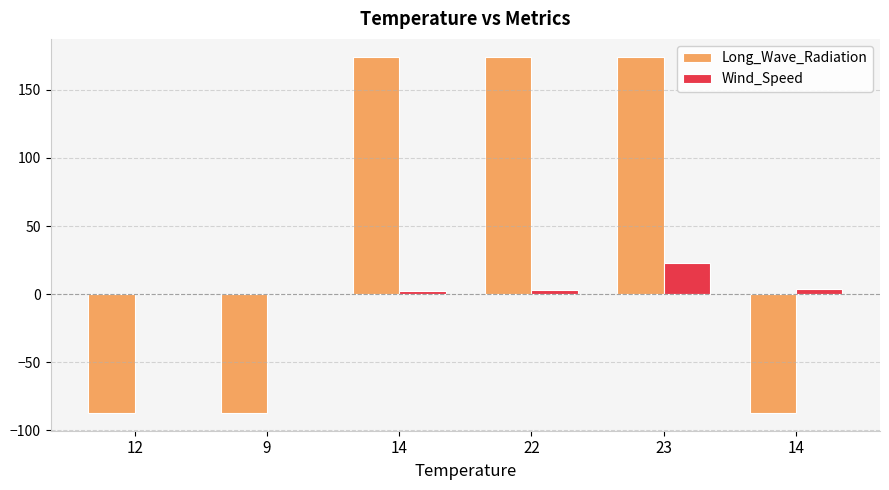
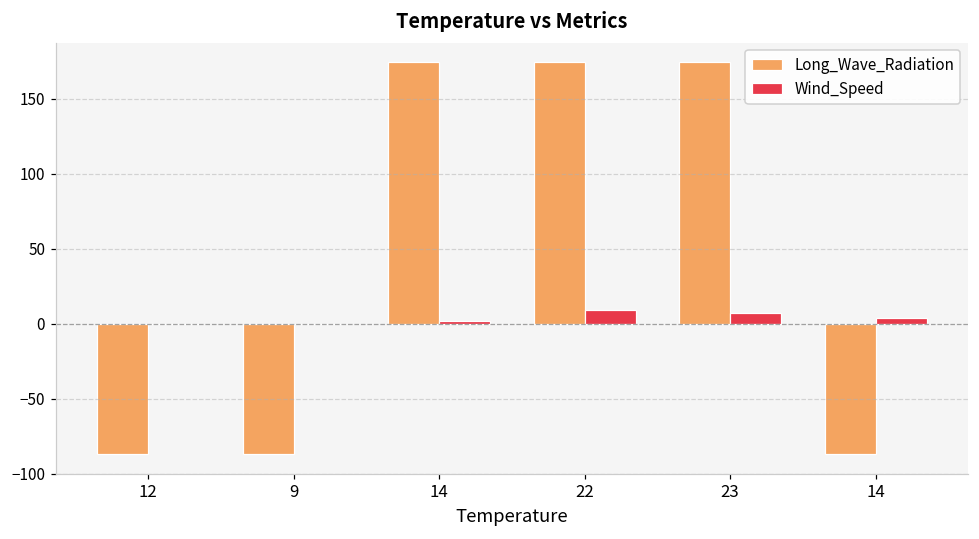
  {
    "Long_Wave_Radiation": {
      "12": -87,
      "9": -87,
      "22": 174,
      "23": 174
    },
    "Wind_Speed": {
      "12": 0,
      "9": 0,
-     "22": 3,
-     "23": 23
+     "22": 9,
+     "23": 7
    }
  }
